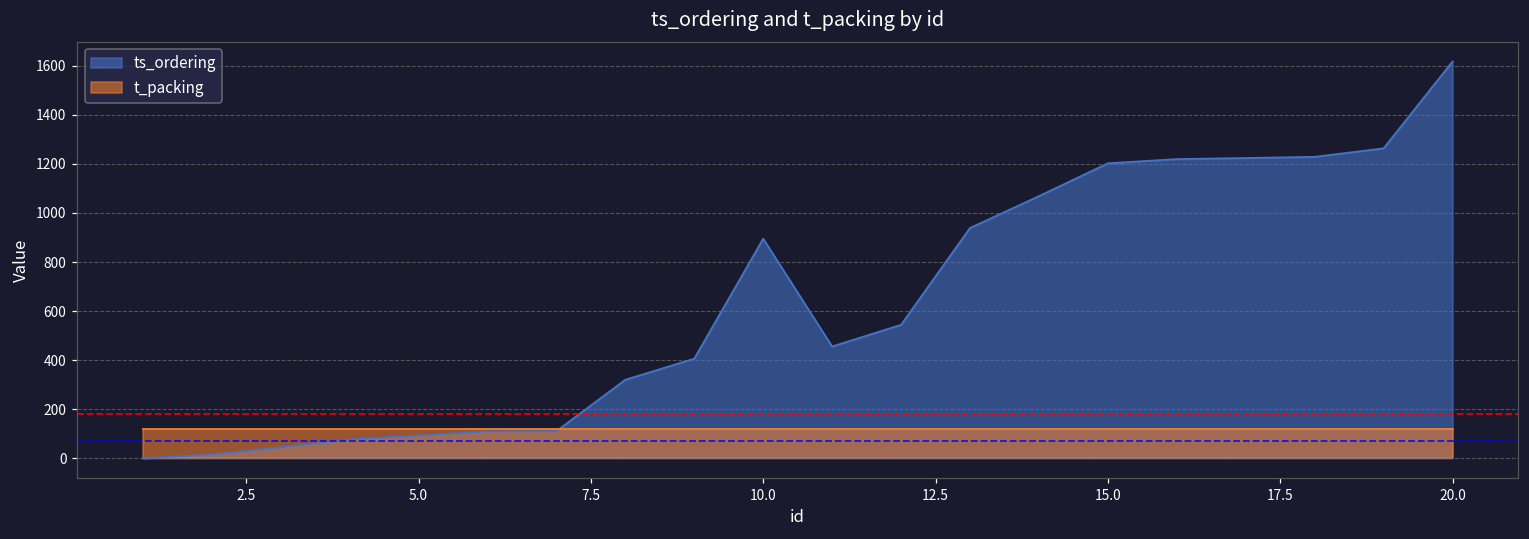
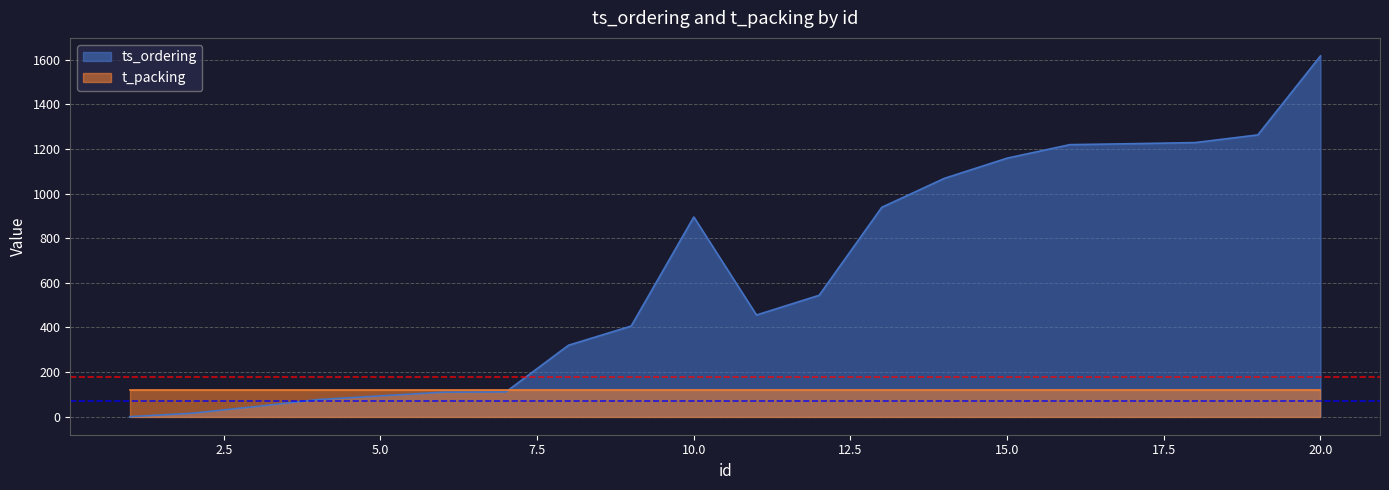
  {
    "ts_ordering": {
      "5.0": 90,
      "10.0": 900,
-     "15.0": 1200,
+     "15.0": 1160,
      "20.0": 1620
    },
    "t_packing": {
      "5.0": 120,
      "10.0": 120,
      "15.0": 120,
      "20.0": 120
    }
  }
